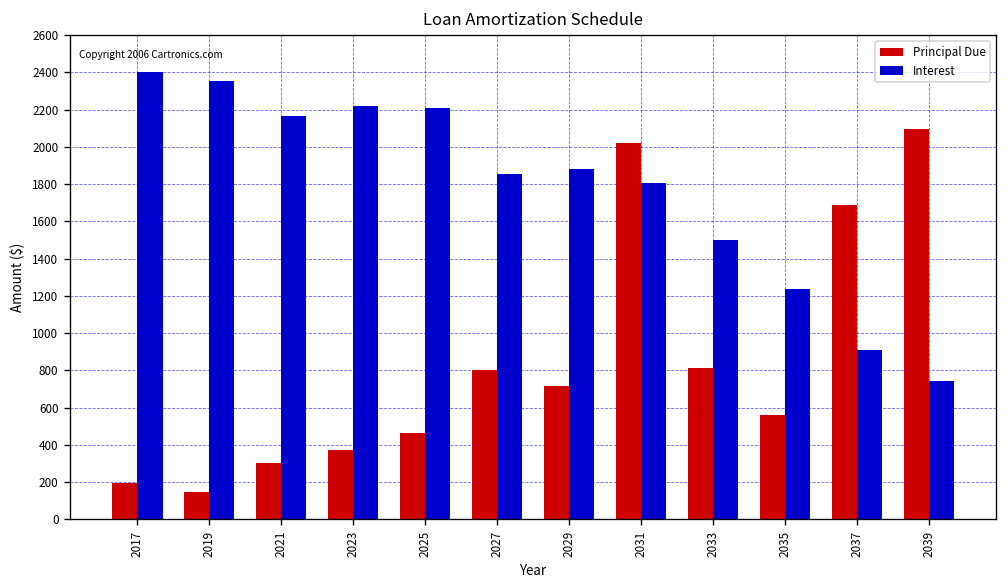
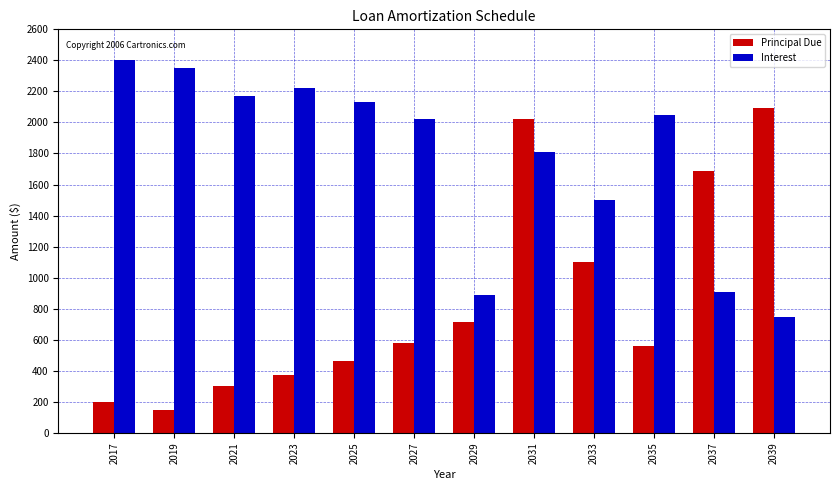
  {
    "Principal Due": {
      "2017": 200,
      "2019": 150,
      "2021": 300,
      "2023": 370,
      "2025": 460,
-     "2027": 800,
+     "2027": 580,
      "2029": 710,
      "2031": 2020,
-     "2033": 820,
+     "2033": 1100,
      "2035": 560,
      "2037": 1690,
      "2039": 2090
    },
    "Interest": {
      "2019": 2350,
      "2021": 2170,
      "2023": 2220,
-     "2025": 2210,
-     "2027": 1860,
-     "2029": 1880,
+     "2025": 2130,
+     "2027": 2020,
+     "2029": 890,
      "2031": 1810,
      "2033": 1500,
-     "2035": 1230,
+     "2035": 2050,
      "2037": 910,
      "2039": 740
    }
  }
